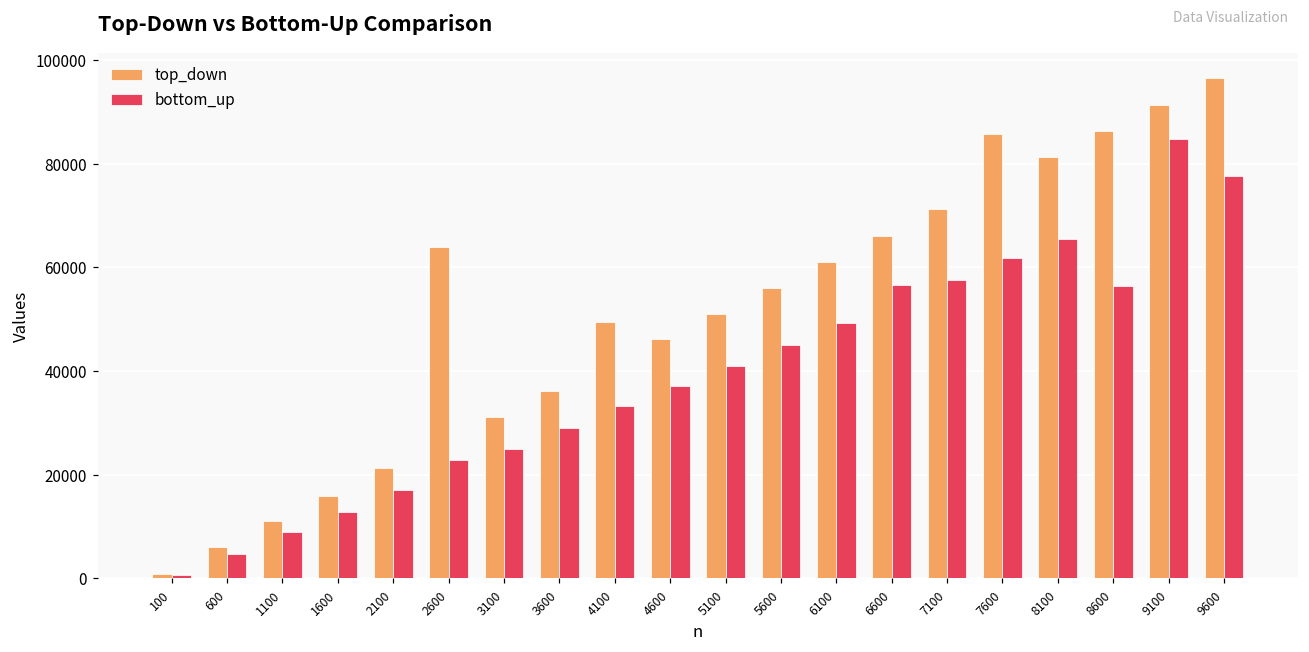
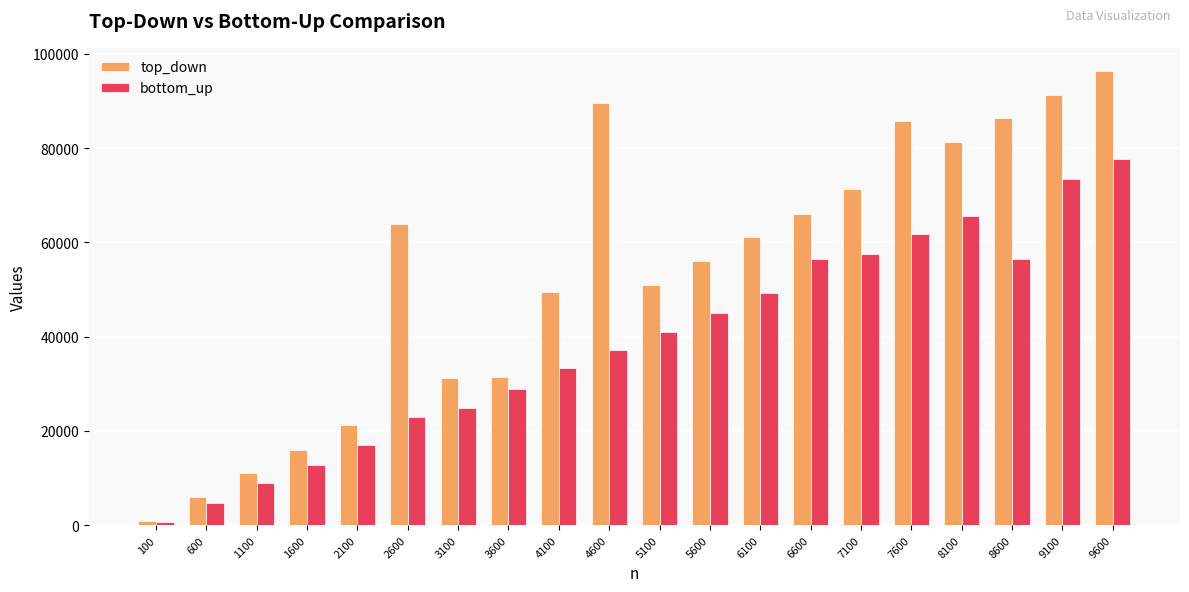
  {
    "top_down": {
      "100": 1000,
      "600": 6000,
      "1100": 11000,
      "1600": 16000,
      "2100": 21000,
      "2600": 64000,
      "3100": 31000,
-     "3600": 36000,
+     "3600": 31000,
      "4100": 49000,
-     "4600": 46000,
+     "4600": 90000,
      "5100": 51000,
      "5600": 56000,
      "6100": 61000,
      "6600": 66000,
      "7100": 71000,
      "7600": 86000,
      "8100": 81000,
      "8600": 86000,
      "9100": 91000,
      "9600": 96000
    },
    "bottom_up": {
      "100": 1000,
      "600": 5000,
      "1100": 9000,
      "1600": 13000,
      "2100": 17000,
      "2600": 23000,
      "3100": 25000,
      "3600": 29000,
      "4100": 33000,
      "4600": 37000,
      "5100": 41000,
      "5600": 45000,
      "6100": 49000,
      "6600": 57000,
      "7100": 58000,
      "7600": 62000,
      "8100": 66000,
      "8600": 56000,
-     "9100": 85000,
+     "9100": 73000,
      "9600": 78000
    }
  }
